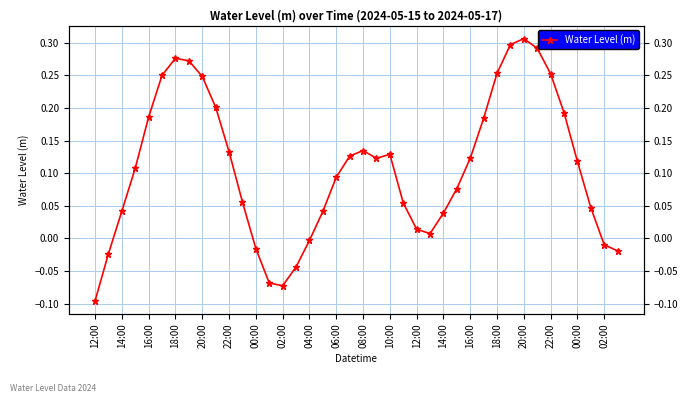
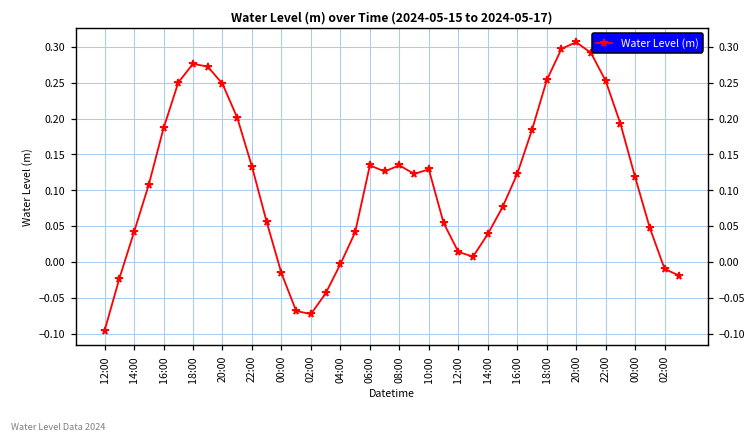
  {
    "04:00": 0.00,
-   "06:00": 0.09,
+   "06:00": 0.13,
    "08:00": 0.13,
    "10:00": 0.13
  }
